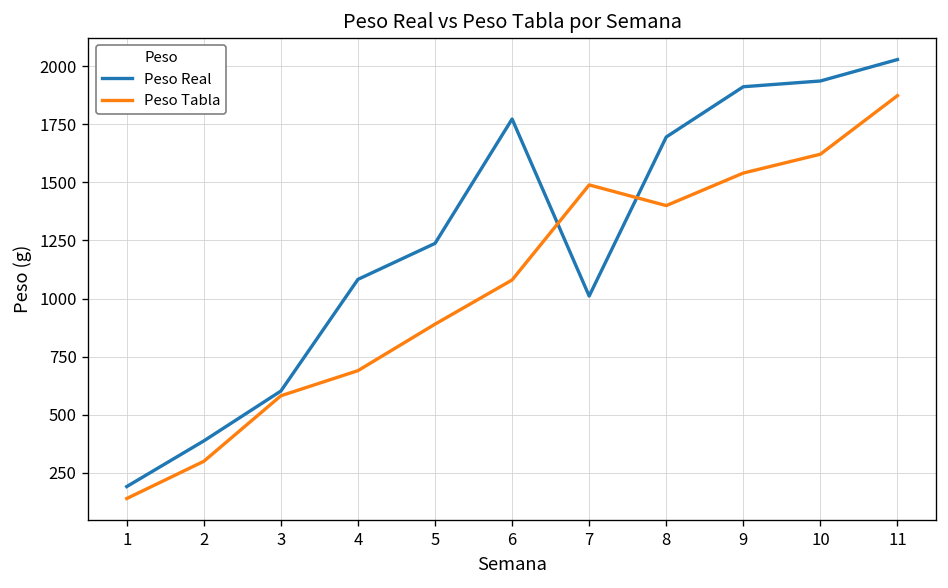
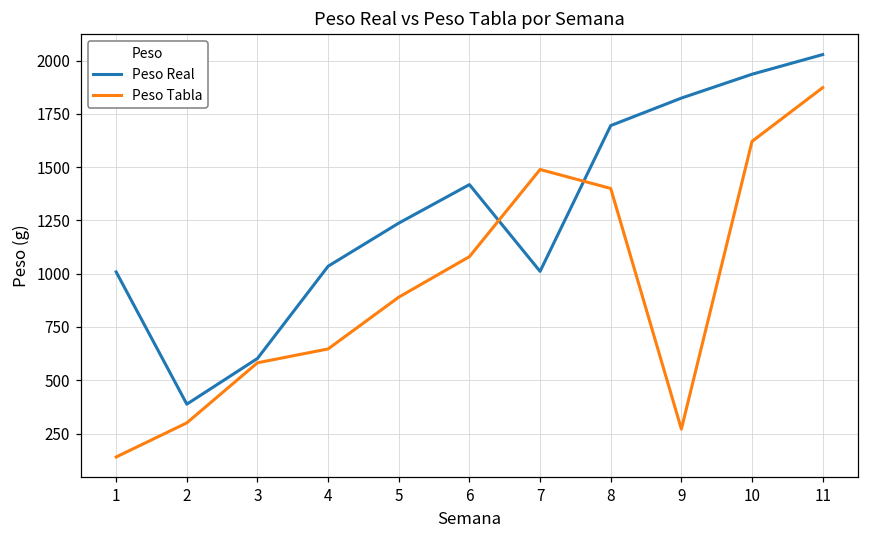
  {
    "Peso Real": {
-     "1": 190,
+     "1": 1010,
      "2": 390,
      "3": 600,
-     "4": 1080,
+     "4": 1040,
      "5": 1240,
-     "6": 1770,
+     "6": 1420,
      "7": 1010,
      "8": 1700,
-     "9": 1910,
+     "9": 1820,
      "10": 1940,
      "11": 2030
    },
    "Peso Tabla": {
      "1": 140,
      "2": 300,
      "3": 580,
-     "4": 690,
+     "4": 650,
      "5": 890,
      "6": 1080,
      "7": 1490,
      "8": 1400,
-     "9": 1540,
+     "9": 270,
      "10": 1620,
      "11": 1870
    }
  }
